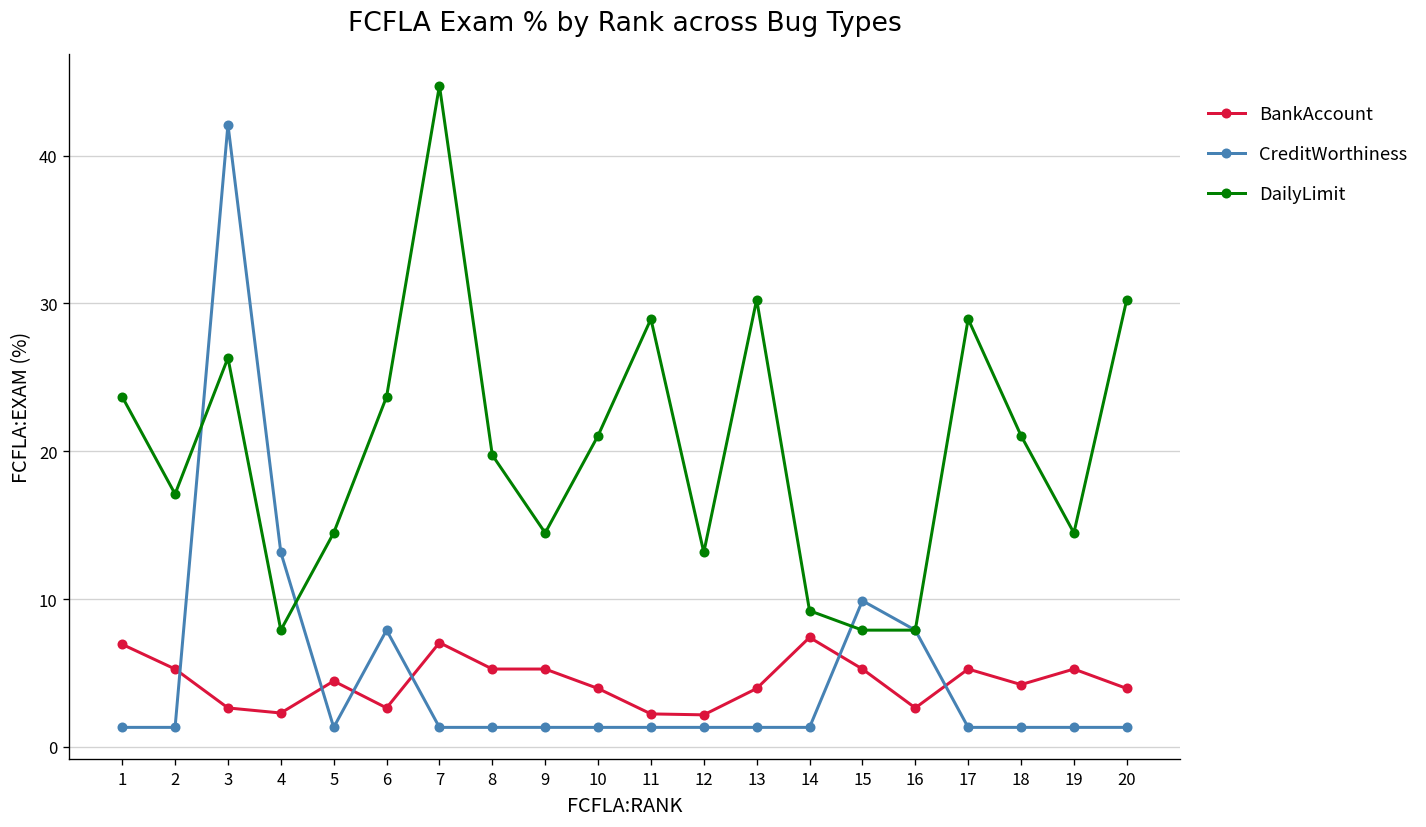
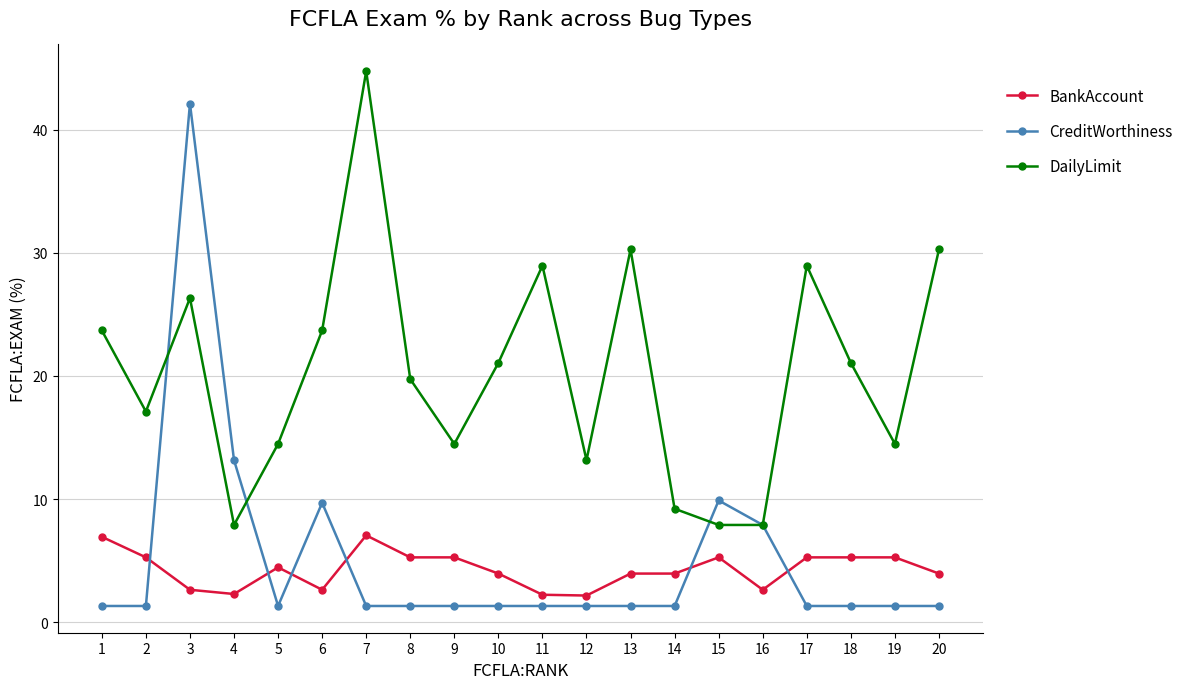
  {
    "BankAccount": {
      "1": 6.9,
      "2": 5.3,
      "3": 2.6,
      "4": 2.3,
      "5": 4.5,
      "6": 2.6,
      "7": 7.0,
      "8": 5.3,
      "9": 5.3,
      "10": 3.9,
      "11": 2.2,
      "12": 2.2,
      "13": 3.9,
-     "14": 7.4,
+     "14": 3.9,
      "15": 5.3,
      "16": 2.6,
      "17": 5.3,
-     "18": 4.2,
+     "18": 5.3,
      "19": 5.3,
      "20": 3.9
    },
    "CreditWorthiness": {
      "1": 1.3,
      "2": 1.3,
      "3": 42.1,
      "4": 13.2,
      "5": 1.3,
-     "6": 7.9,
+     "6": 9.7,
      "7": 1.3,
      "8": 1.3,
      "9": 1.3,
      "10": 1.3,
      "11": 1.3,
      "12": 1.3,
      "13": 1.3,
      "14": 1.3,
      "15": 9.9,
      "17": 1.3,
      "18": 1.3,
      "19": 1.3,
      "20": 1.3
    },
    "DailyLimit": {
      "1": 23.7,
      "2": 17.1,
      "3": 26.3,
      "4": 7.9,
      "5": 14.5,
      "6": 23.7,
      "7": 44.7,
      "8": 19.7,
      "9": 14.5,
      "10": 21.1,
      "11": 28.9,
      "12": 13.2,
      "13": 30.3,
      "14": 9.2,
      "15": 7.9,
      "17": 28.9,
      "18": 21.1,
      "19": 14.5,
      "20": 30.3
    }
  }
